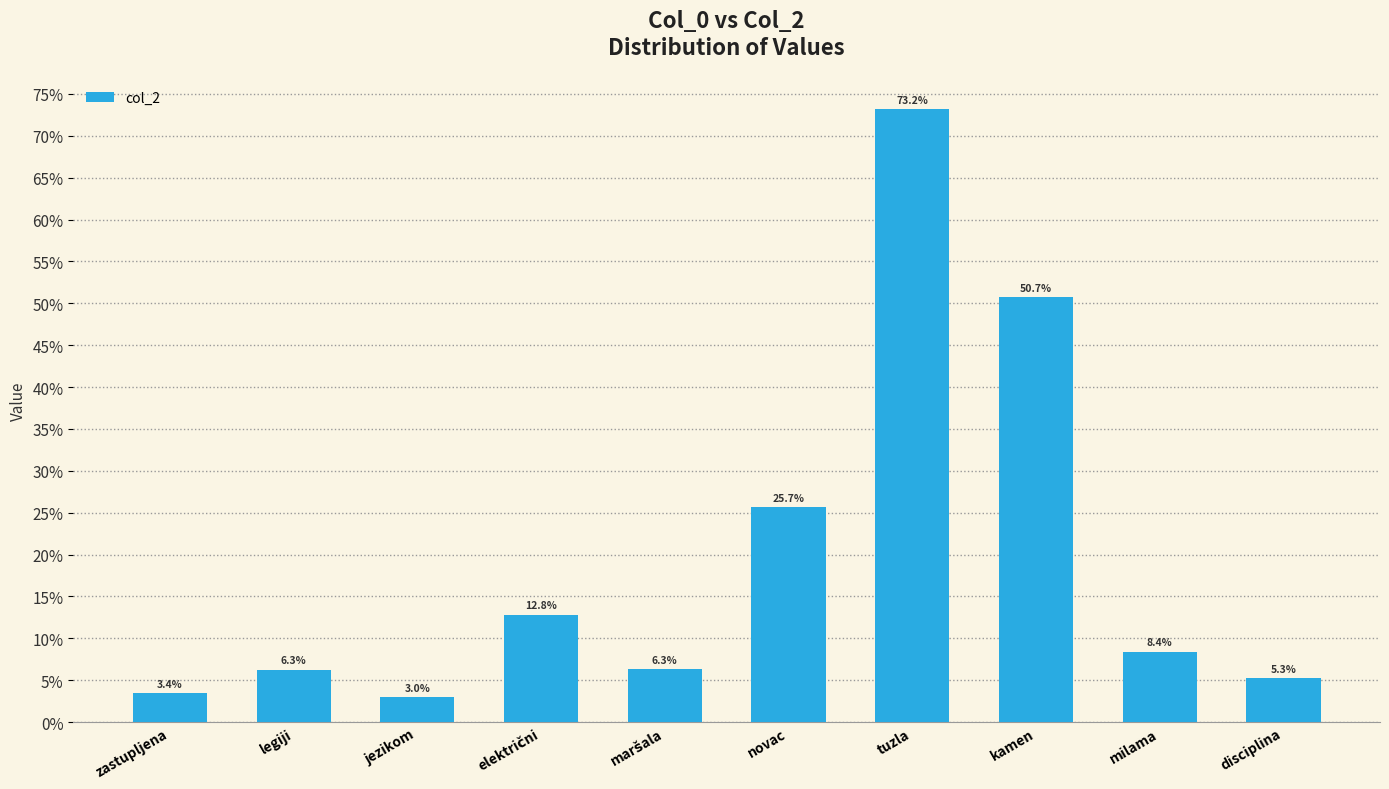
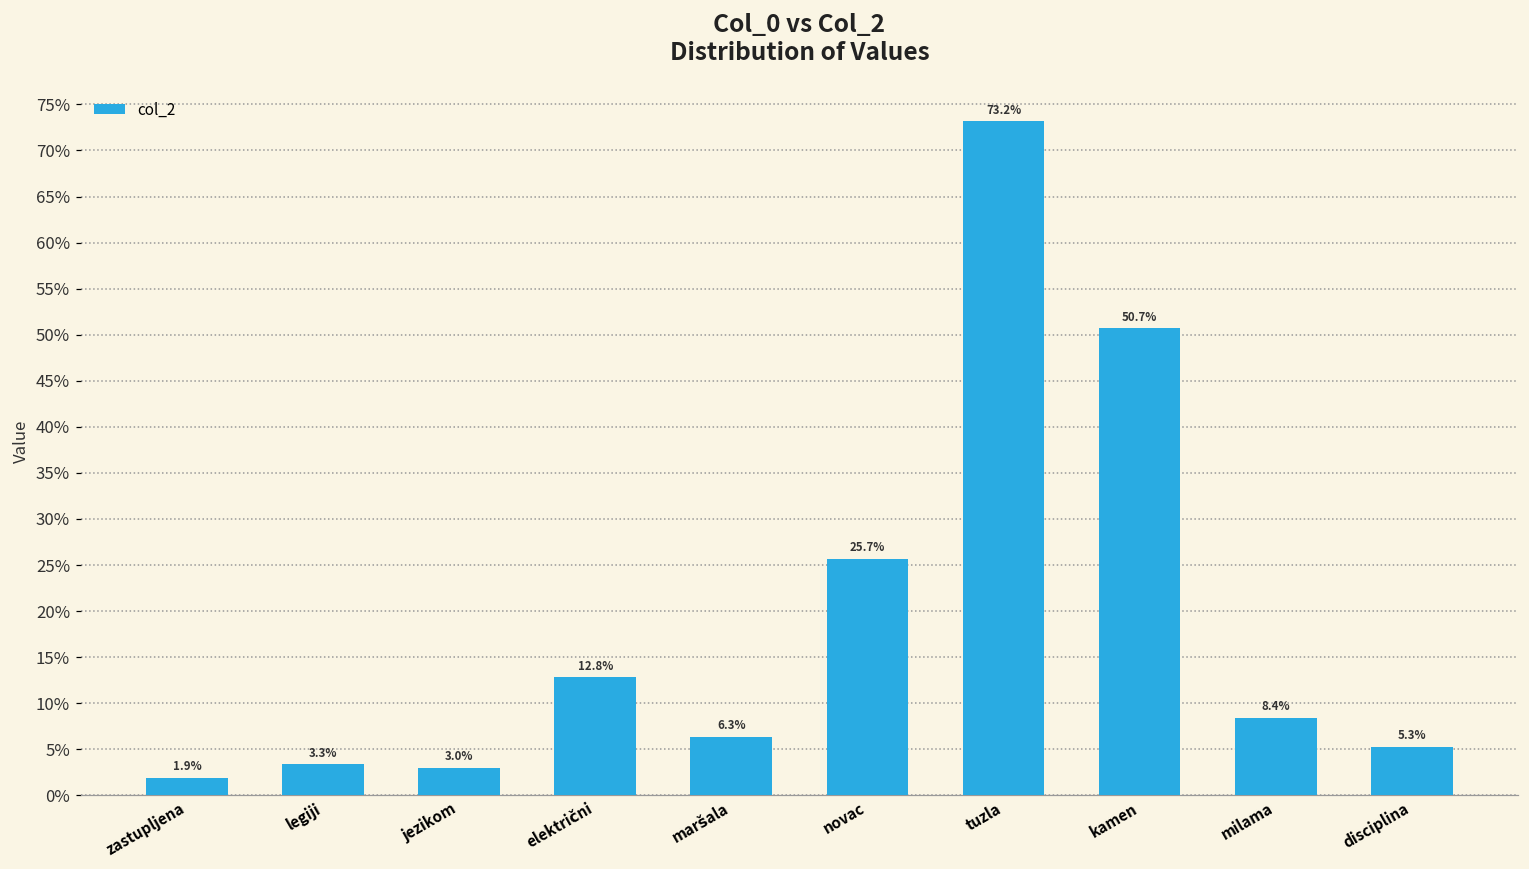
  {
-   "zastupljena": "3.4%",
-   "legiji": "6.3%",
+   "zastupljena": "1.9%",
+   "legiji": "3.3%",
    "jezikom": "3.0%",
    "električni": "12.8%",
    "maršala": "6.3%",
    "novac": "25.7%",
    "tuzla": "73.2%",
    "kamen": "50.7%",
    "milama": "8.4%",
    "disciplina": "5.3%"
  }
